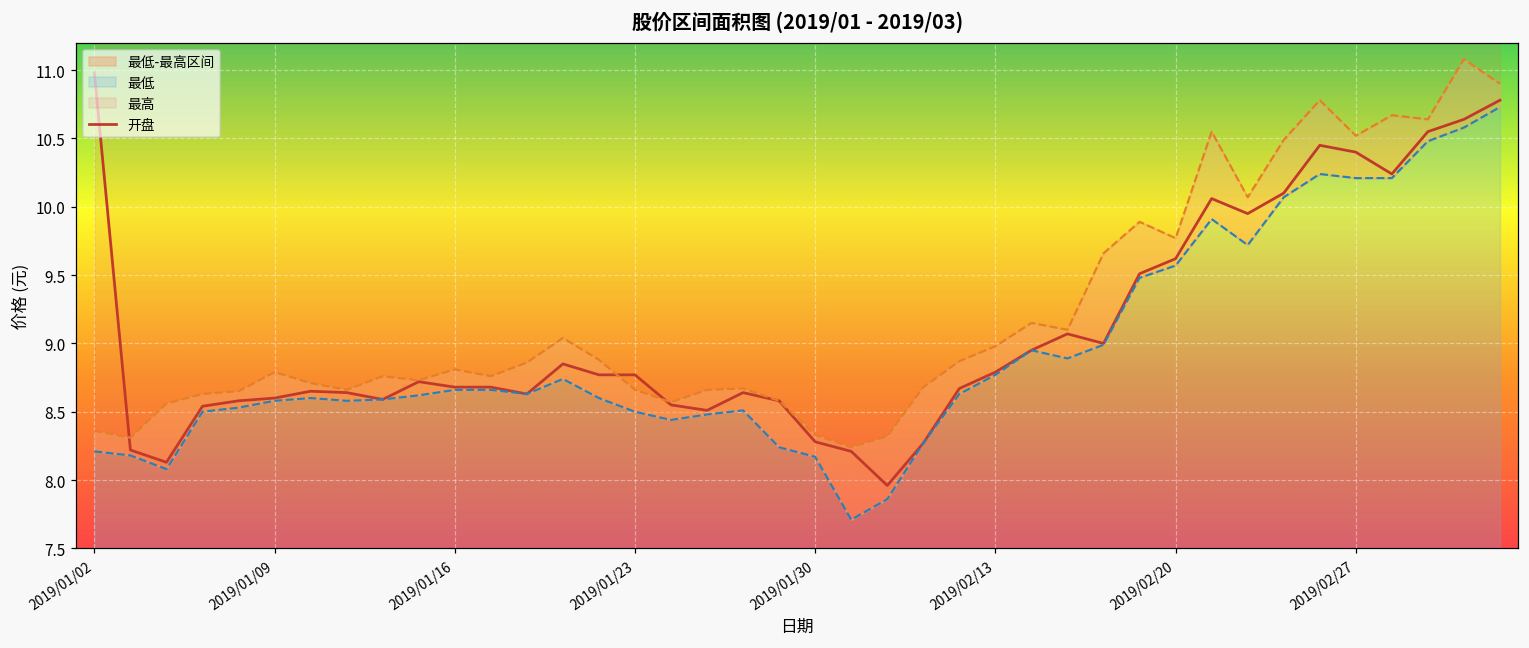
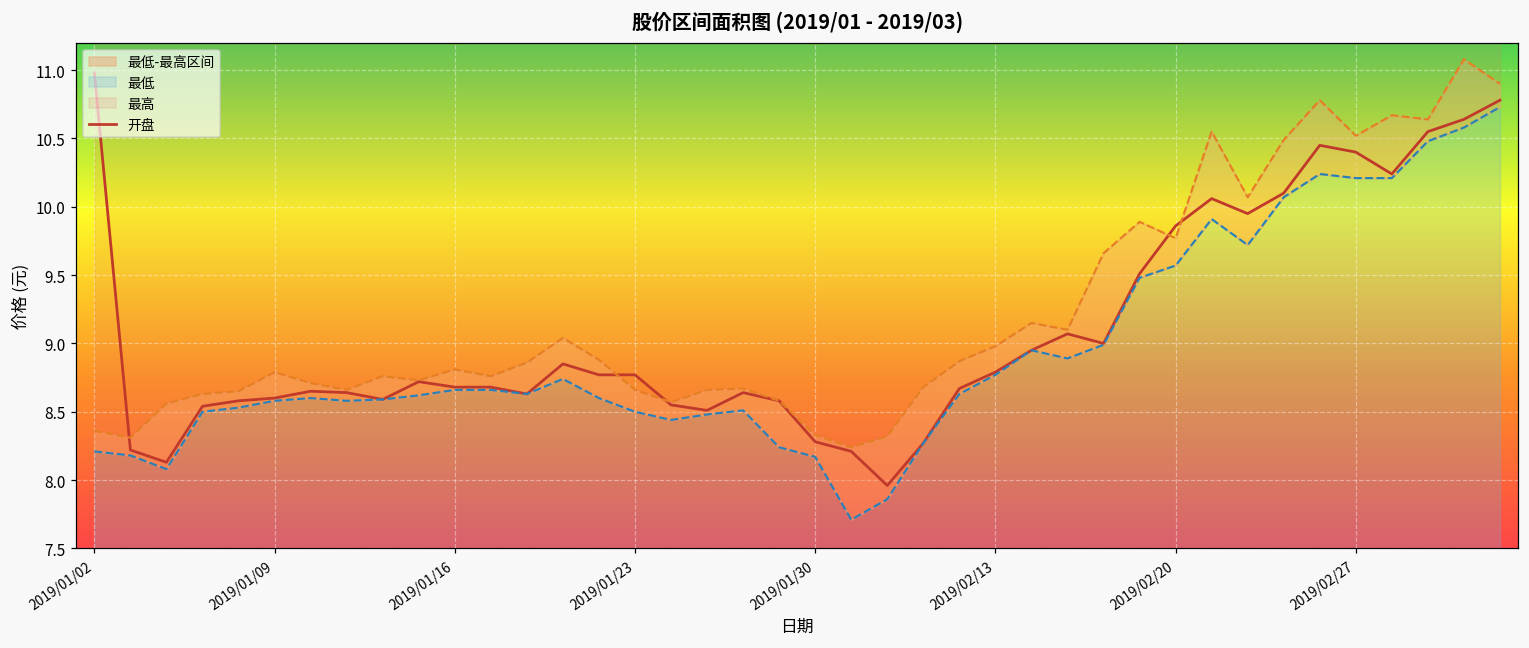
  {
    "开盘": {
      "2019/01/23": 8.77,
      "2019/01/30": 8.28,
-     "2019/02/20": 9.62,
+     "2019/02/20": 9.86,
      "2019/02/27": 10.40
    }
  }
